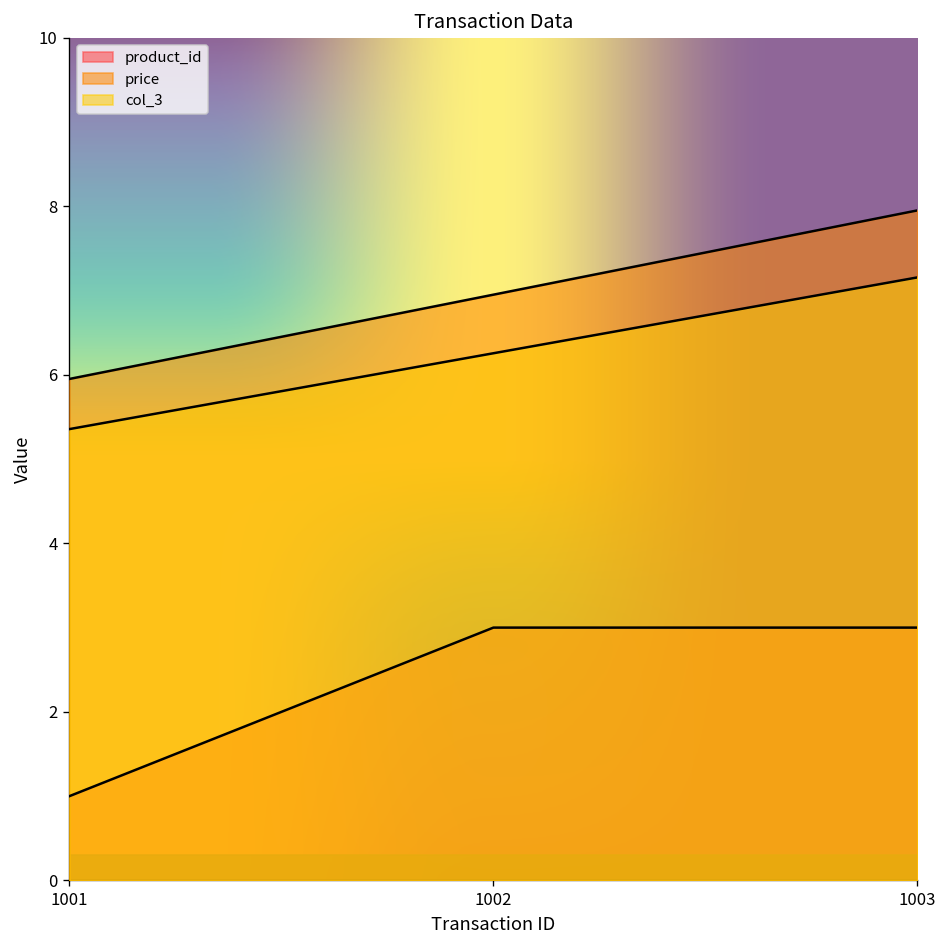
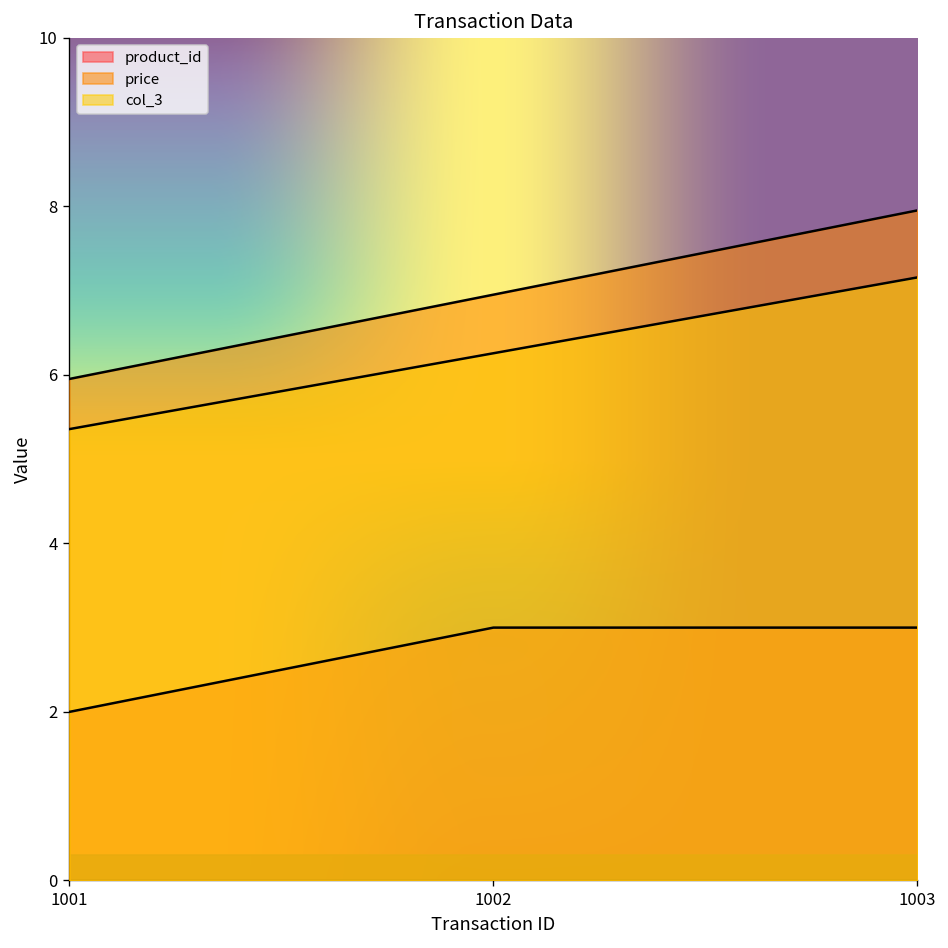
  {
    "product_id": {
-     "1001": 1,
+     "1001": 2,
      "1002": 3,
      "1003": 3
    }
  }
